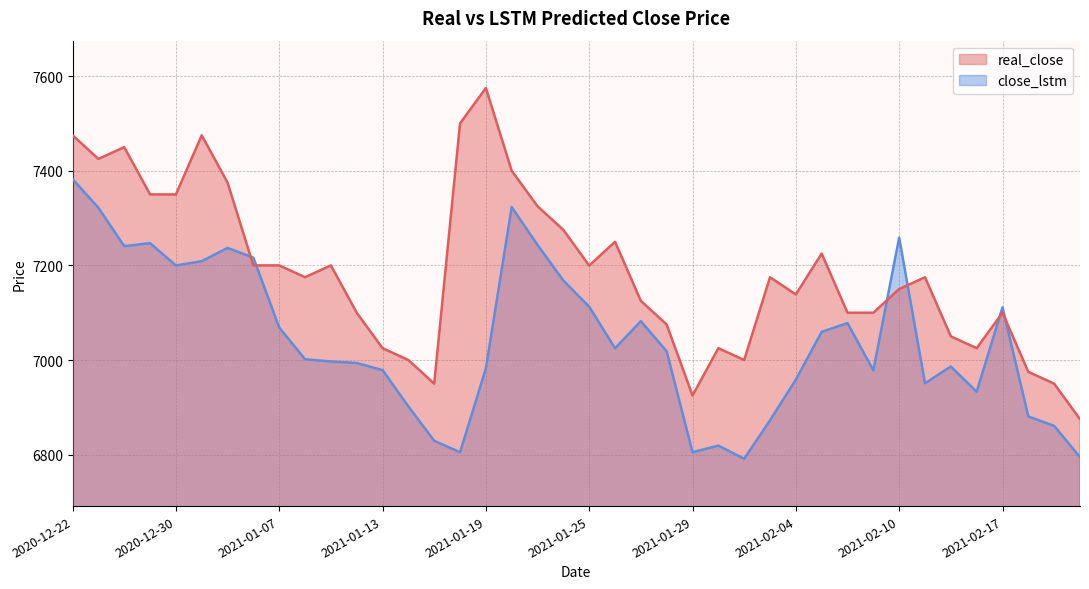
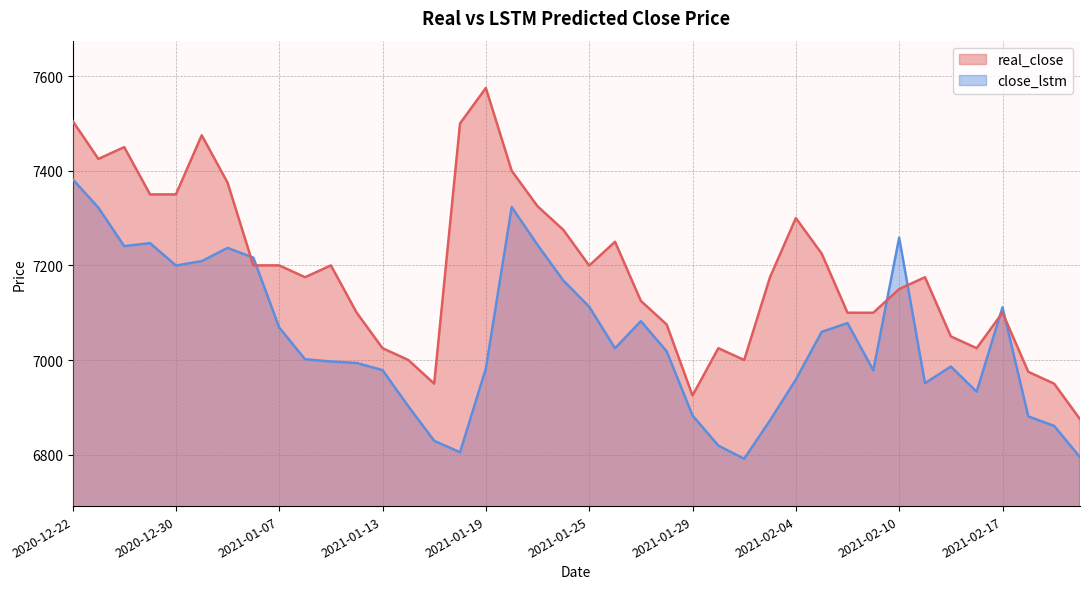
  {
    "real_close": {
-     "2020-12-22": 7480,
+     "2020-12-22": 7510,
      "2020-12-30": 7350,
      "2021-01-07": 7200,
      "2021-01-13": 7030,
      "2021-01-19": 7580,
      "2021-01-25": 7200,
      "2021-01-29": 6930,
-     "2021-02-04": 7140,
+     "2021-02-04": 7300,
      "2021-02-10": 7150,
      "2021-02-17": 7100
    },
    "close_lstm": {
      "2020-12-22": 7380,
      "2020-12-30": 7200,
      "2021-01-07": 7070,
      "2021-01-13": 6980,
      "2021-01-19": 6980,
      "2021-01-25": 7110,
-     "2021-01-29": 6810,
+     "2021-01-29": 6880,
      "2021-02-04": 6960,
      "2021-02-10": 7260,
      "2021-02-17": 7110
    }
  }
